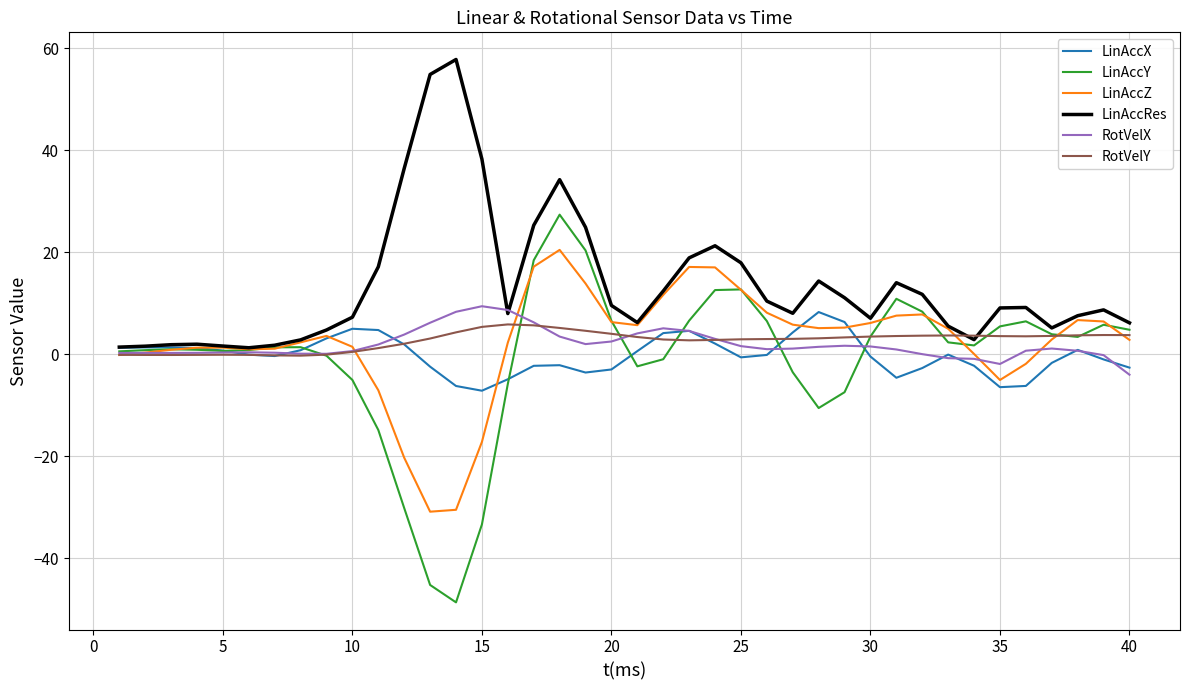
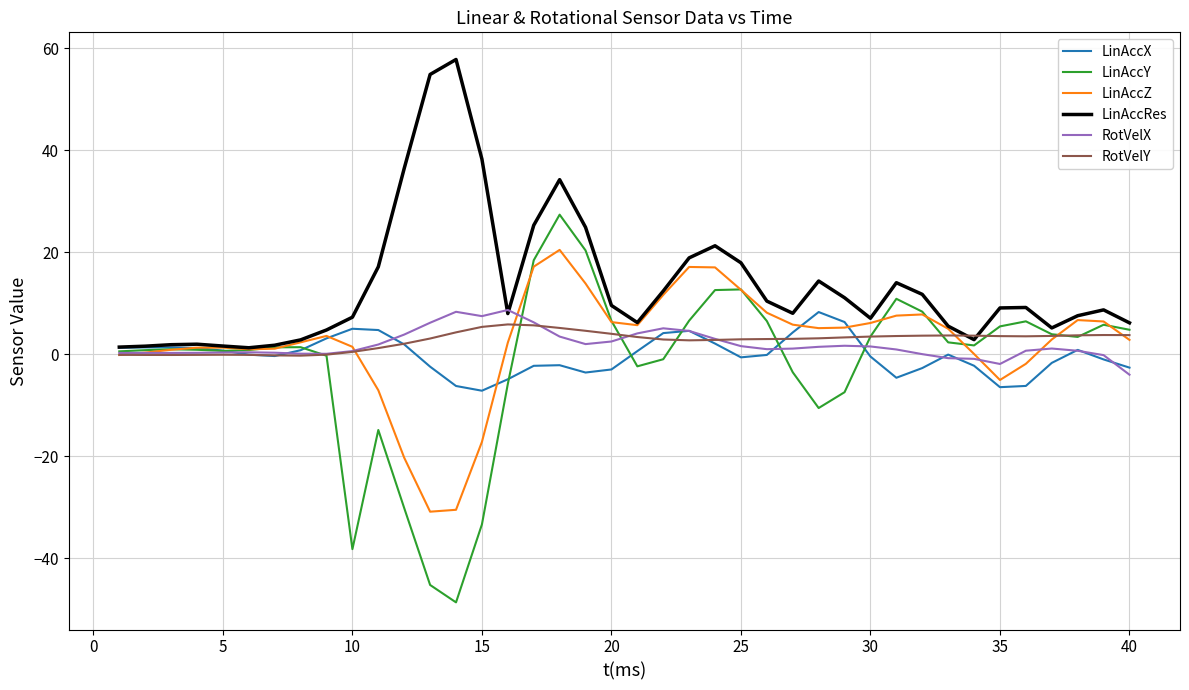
  {
    "LinAccX": {
      "10": 5,
      "15": -7,
      "20": -3,
      "25": -1,
      "30": 0,
      "35": -6,
      "40": -3
    },
    "LinAccY": {
-     "10": -5,
+     "10": -38,
      "15": -33,
      "35": 5,
      "40": 5
    },
    "LinAccZ": {
      "10": 1,
      "15": -17,
      "30": 6,
      "35": -5,
      "40": 3
    },
    "LinAccRes": {
      "10": 7,
      "15": 38,
      "20": 10,
      "25": 18,
      "30": 7,
      "35": 9,
      "40": 6
    },
    "RotVelX": {
-     "15": 9,
+     "15": 7,
      "20": 2,
      "25": 2,
      "30": 2,
      "35": -2,
      "40": -4
    },
    "RotVelY": {
      "15": 5,
      "20": 4,
      "25": 3,
      "35": 4,
      "40": 4
    }
  }
